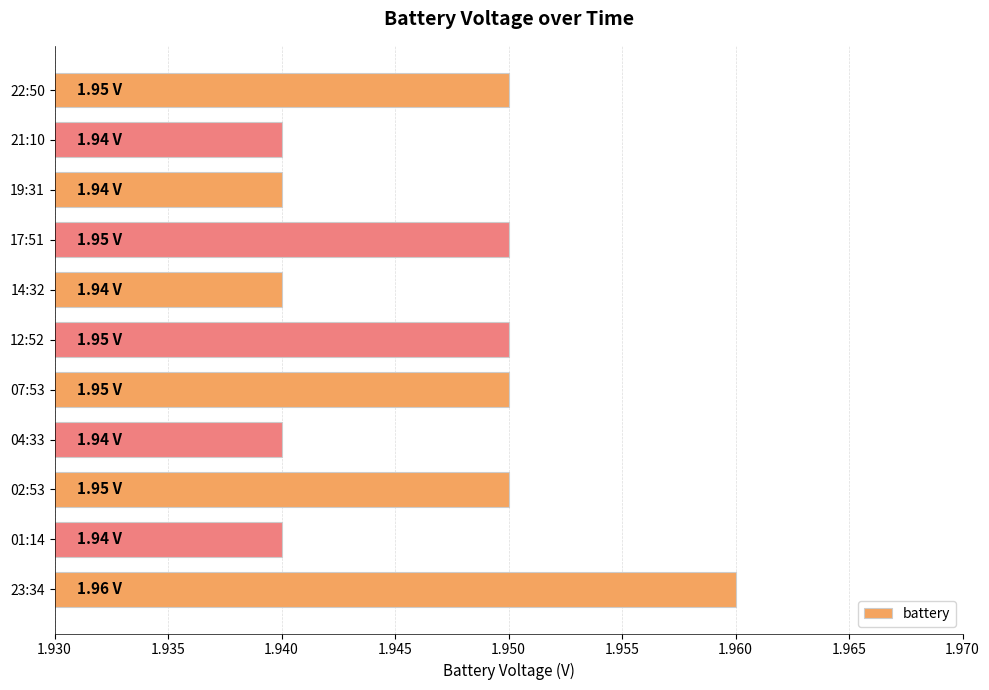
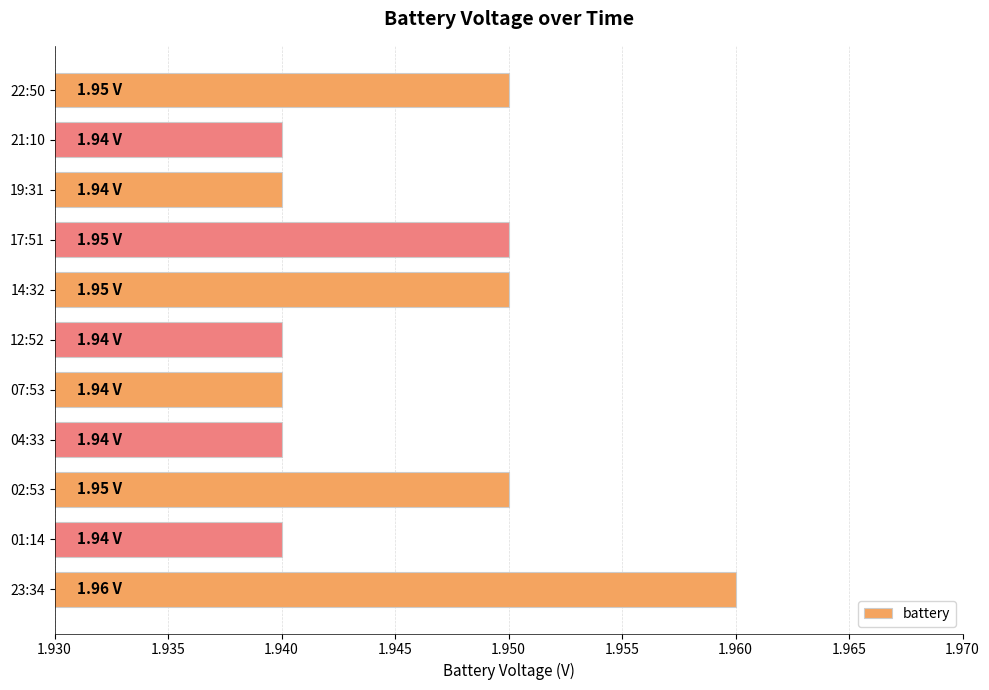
  {
    "22:50": 1.95,
    "21:10": 1.94,
    "19:31": 1.94,
    "17:51": 1.95,
-   "14:32": 1.94,
-   "12:52": 1.95,
-   "07:53": 1.95,
+   "14:32": 1.95,
+   "12:52": 1.94,
+   "07:53": 1.94,
    "04:33": 1.94,
    "02:53": 1.95,
    "01:14": 1.94,
    "23:34": 1.96
  }
